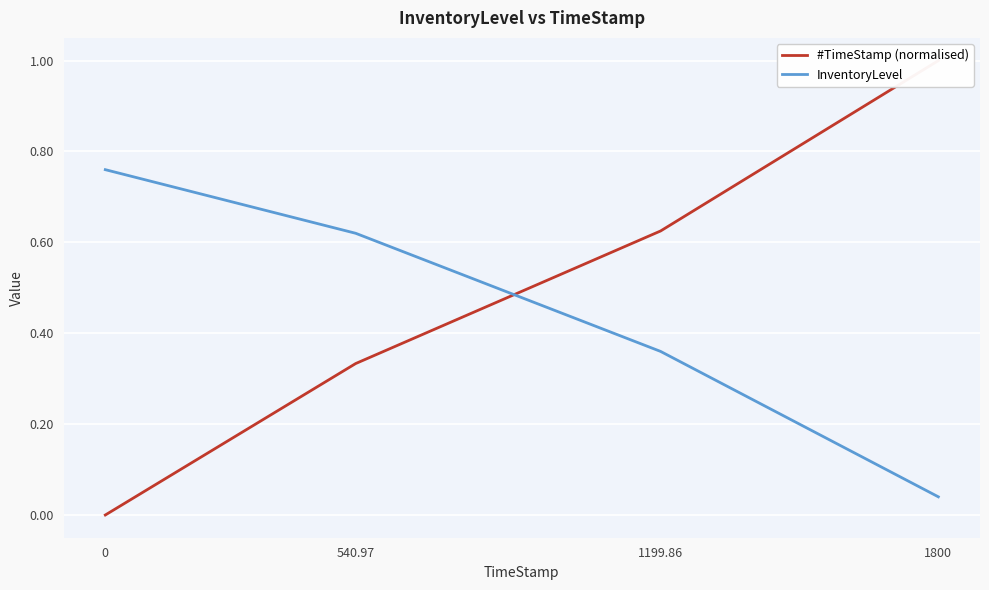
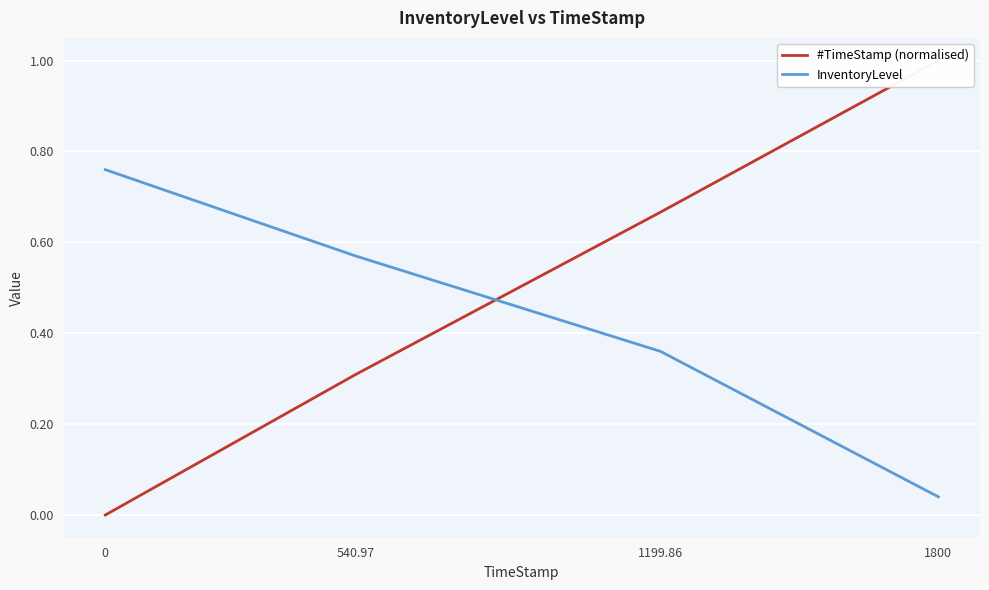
  {
    "#TimeStamp (normalised)": {
      "0": 0.00,
-     "540.97": 0.33,
-     "1199.86": 0.63
+     "540.97": 0.31,
+     "1199.86": 0.67
    },
    "InventoryLevel": {
      "0": 0.76,
-     "540.97": 0.62,
+     "540.97": 0.57,
      "1199.86": 0.36,
      "1800": 0.04
    }
  }
